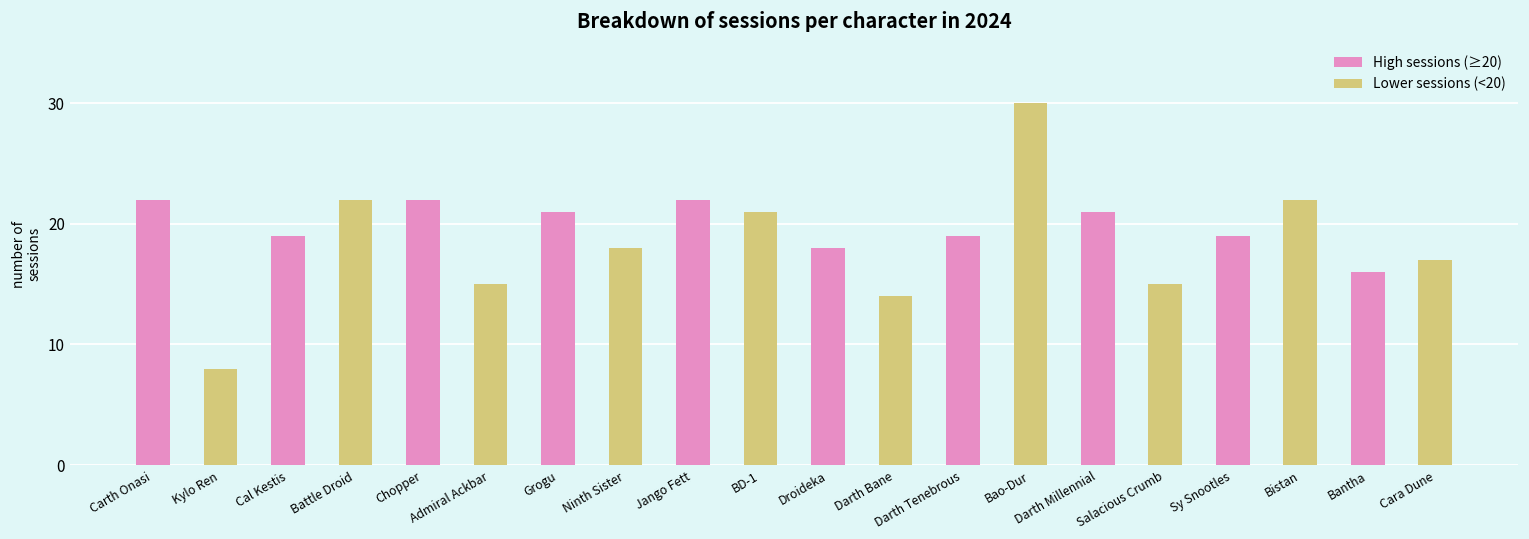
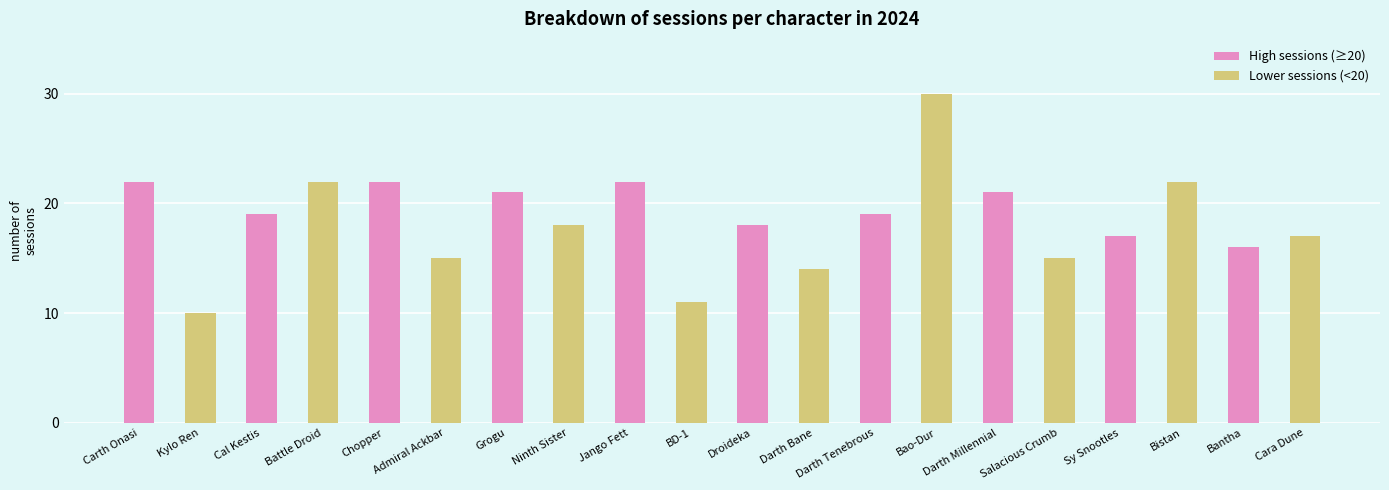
  {
    "High sessions (≥20)": {
      "Carth Onasi": 22,
      "Cal Kestis": 19,
      "Chopper": 22,
      "Grogu": 21,
      "Jango Fett": 22,
      "Droideka": 18,
      "Darth Tenebrous": 19,
      "Darth Millennial": 21,
-     "Sy Snootles": 19,
+     "Sy Snootles": 17,
      "Bantha": 16
    },
    "Lower sessions (<20)": {
-     "Kylo Ren": 8,
+     "Kylo Ren": 10,
      "Battle Droid": 22,
      "Admiral Ackbar": 15,
      "Ninth Sister": 18,
-     "BD-1": 21,
+     "BD-1": 11,
      "Darth Bane": 14,
      "Bao-Dur": 30,
      "Salacious Crumb": 15,
      "Bistan": 22,
      "Cara Dune": 17
    }
  }
